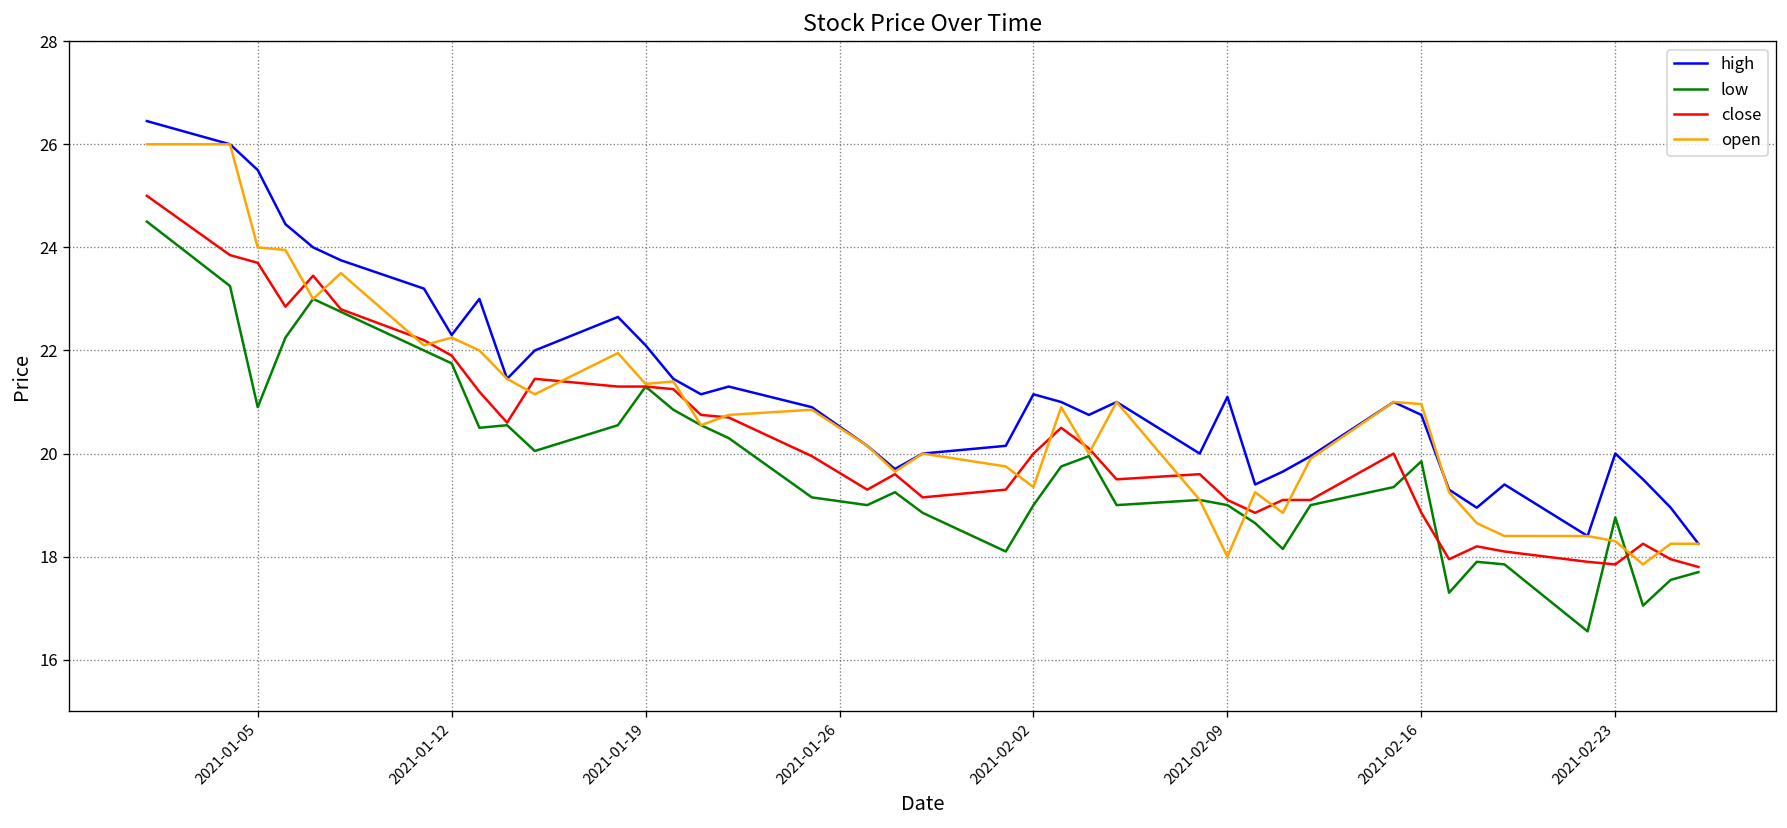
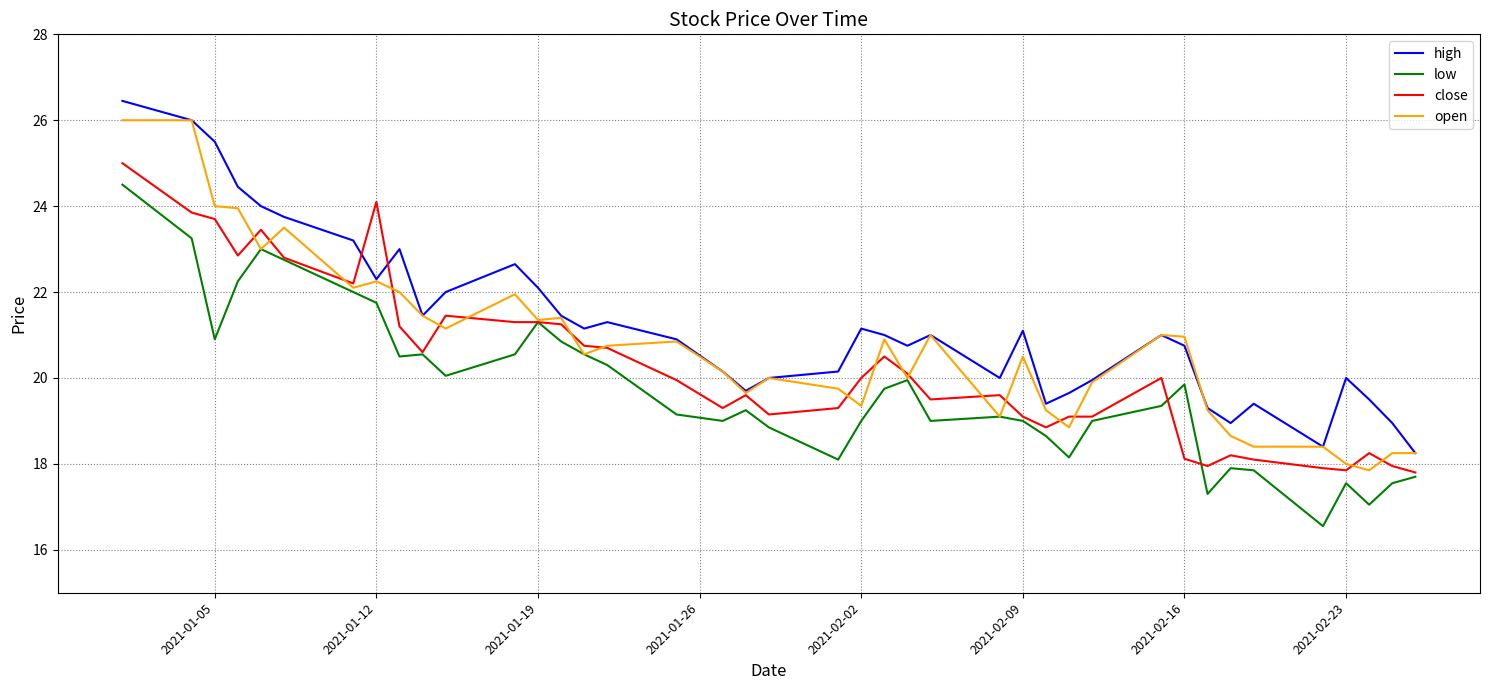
  {
    "high": {
      "2021-01-05": 25.5,
      "2021-01-19": 22.1,
      "2021-02-02": 21.2,
      "2021-02-09": 21.1,
      "2021-02-16": 20.8,
      "2021-02-23": 20.0
    },
    "low": {
      "2021-01-05": 20.9,
      "2021-01-12": 21.8,
      "2021-02-02": 19.0,
      "2021-02-09": 19.0,
      "2021-02-16": 19.9,
-     "2021-02-23": 18.8
+     "2021-02-23": 17.6
    },
    "close": {
      "2021-01-05": 23.7,
-     "2021-01-12": 21.9,
+     "2021-01-12": 24.1,
      "2021-02-02": 20.0,
      "2021-02-09": 19.1,
-     "2021-02-16": 18.9,
+     "2021-02-16": 18.1,
      "2021-02-23": 17.9
    },
    "open": {
      "2021-01-05": 24.0,
      "2021-02-02": 19.4,
-     "2021-02-09": 18.0,
+     "2021-02-09": 20.5,
      "2021-02-16": 21.0,
-     "2021-02-23": 18.3
+     "2021-02-23": 18.0
    }
  }
